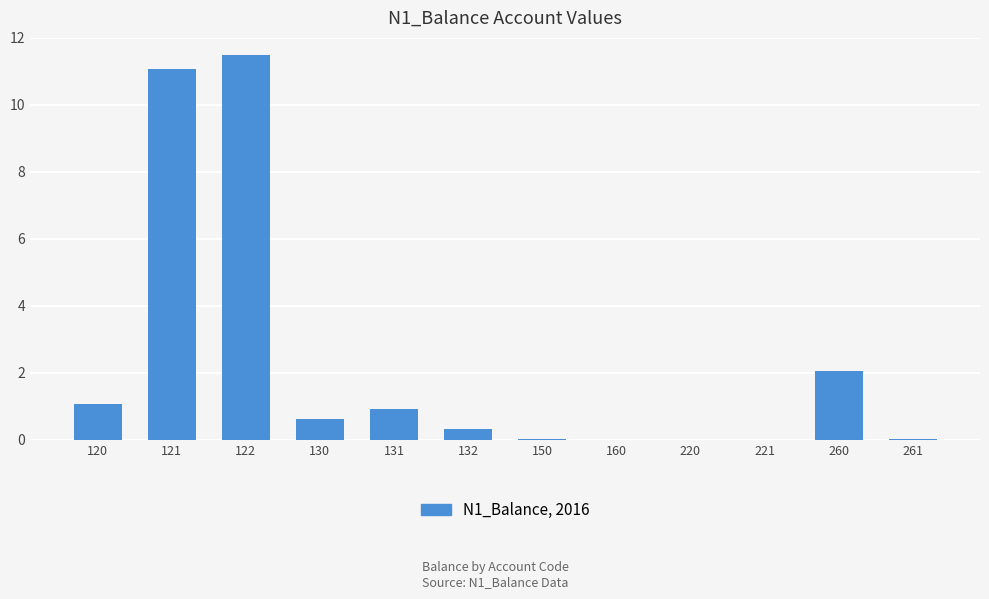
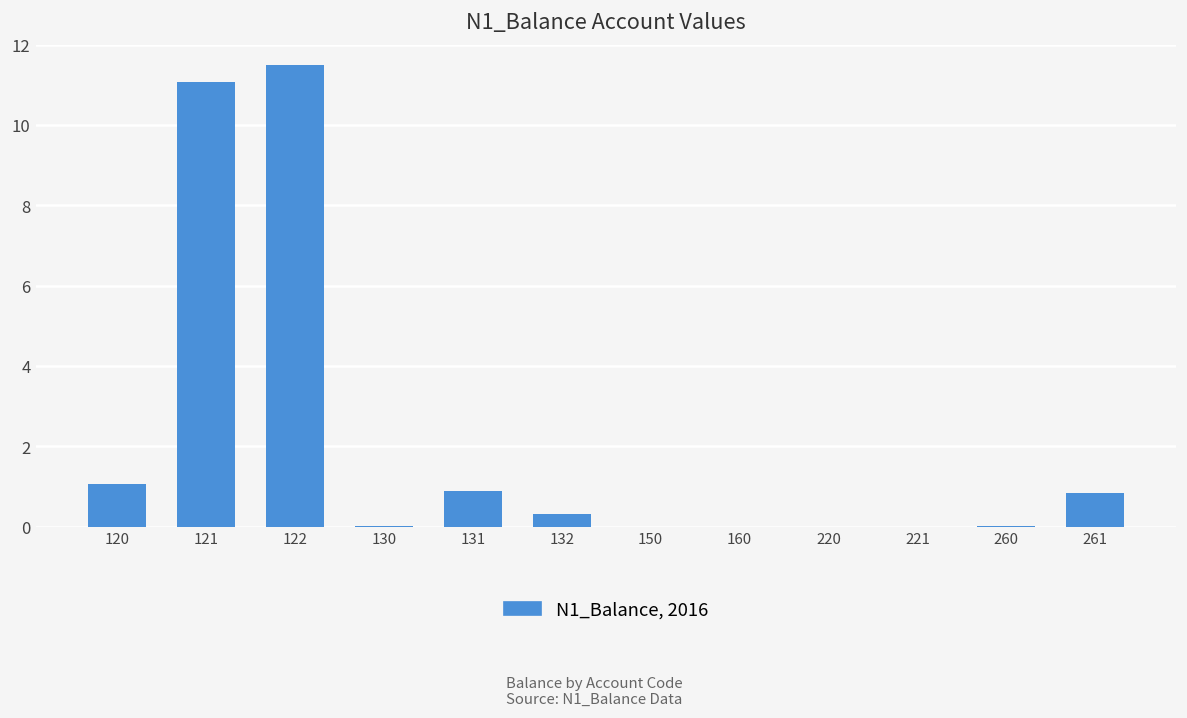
  {
    "120": 1.1,
    "121": 11.1,
    "122": 11.5,
-   "130": 0.6,
+   "130": 0.0,
    "131": 0.9,
    "132": 0.3,
-   "260": 2.0,
-   "261": 0.0
+   "260": 0.0,
+   "261": 0.9
  }
